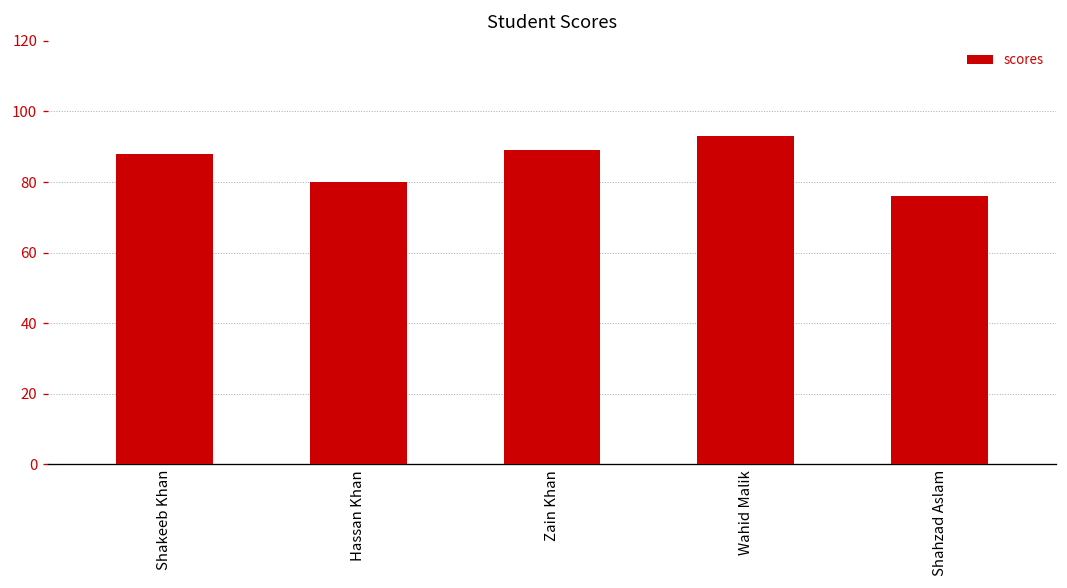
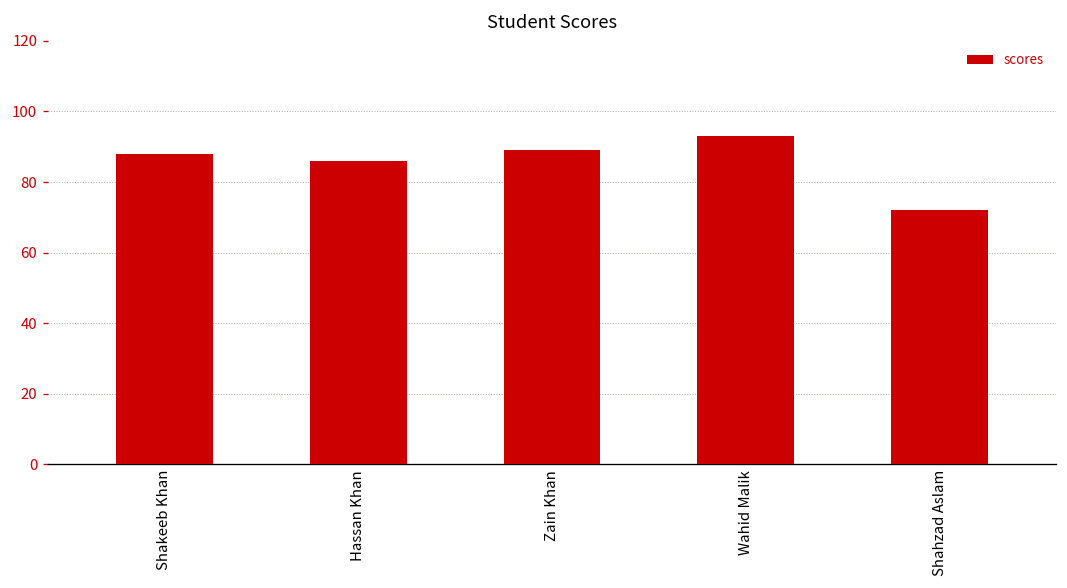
  {
    "Shakeeb Khan": 88,
-   "Hassan Khan": 80,
+   "Hassan Khan": 86,
    "Zain Khan": 89,
    "Wahid Malik": 93,
-   "Shahzad Aslam": 76
+   "Shahzad Aslam": 72
  }
